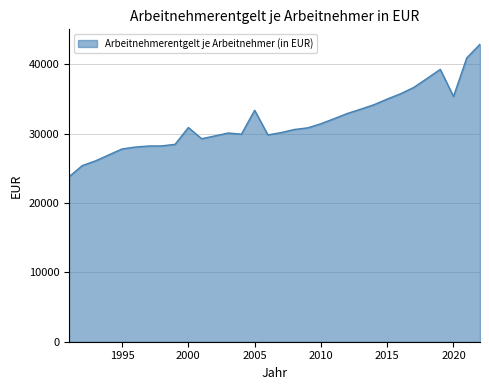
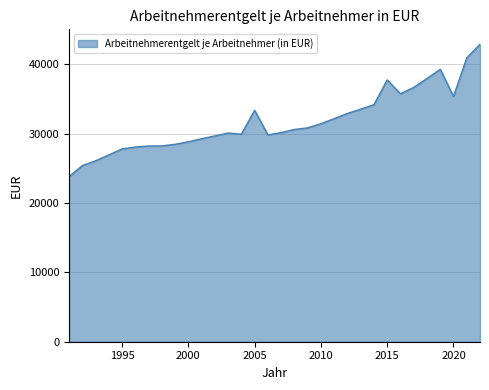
  {
    "1995": 28000,
-   "2000": 31000,
+   "2000": 29000,
    "2005": 33000,
    "2010": 31000,
-   "2015": 35000,
+   "2015": 38000,
    "2020": 35000
  }
